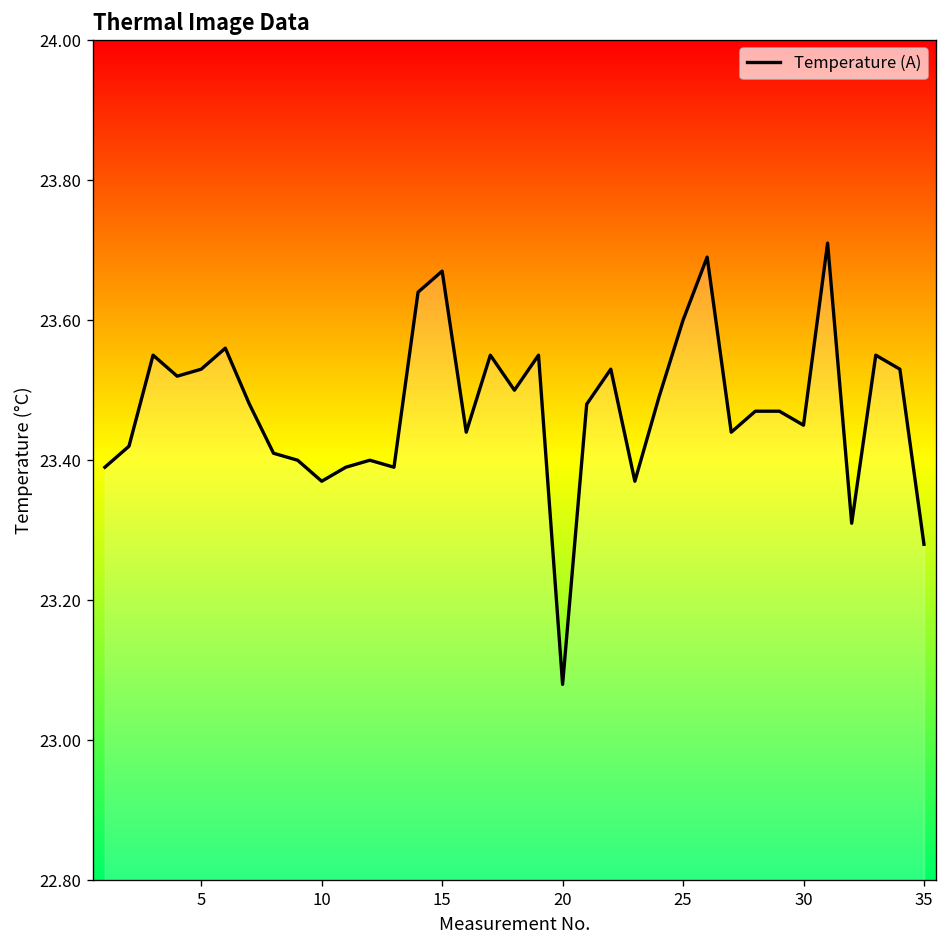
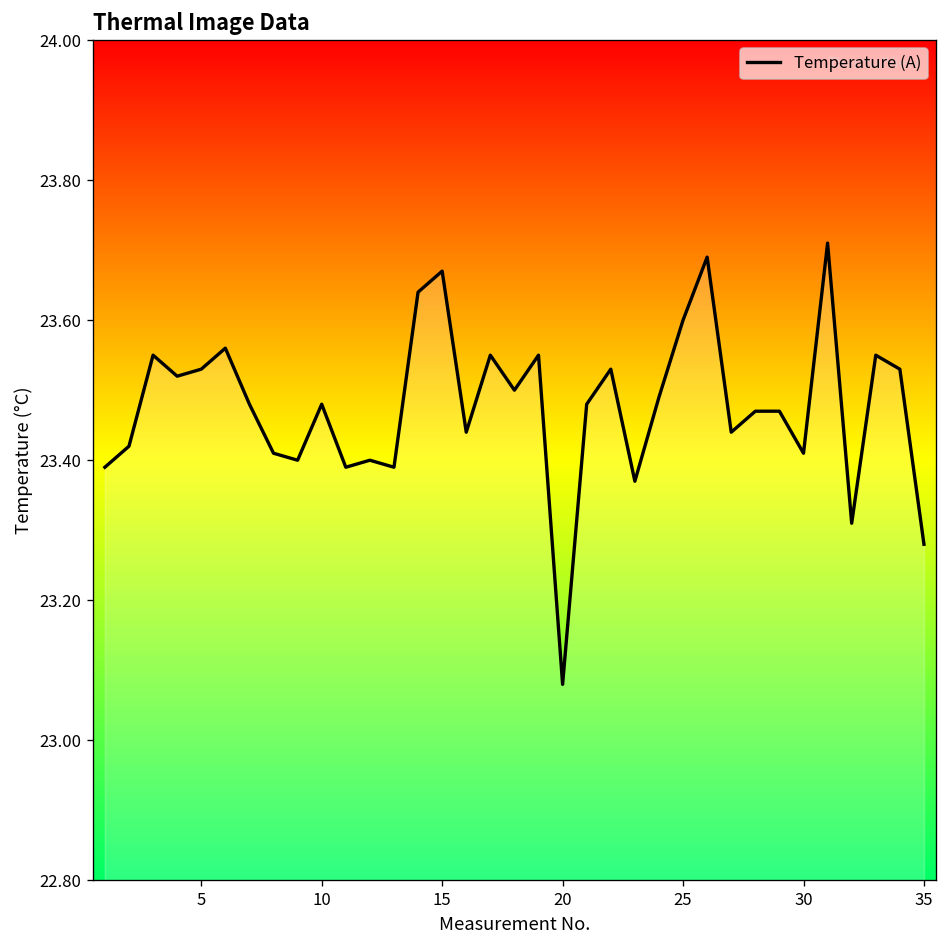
  {
    "5": 23.53,
-   "10": 23.37,
+   "10": 23.48,
    "15": 23.67,
    "20": 23.08,
    "25": 23.60,
-   "30": 23.45,
+   "30": 23.41,
    "35": 23.28
  }
